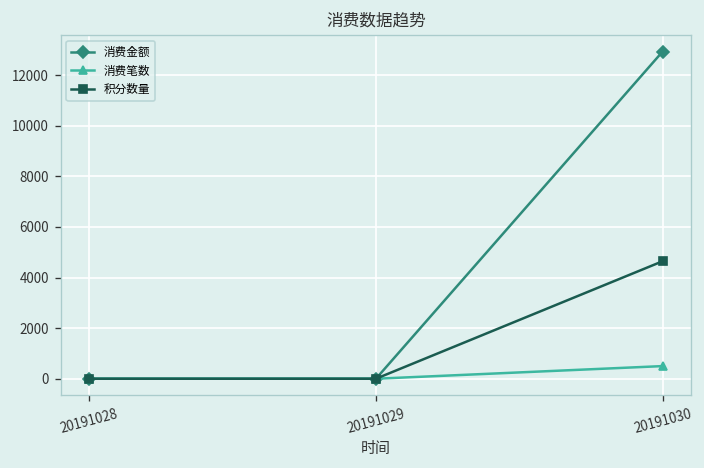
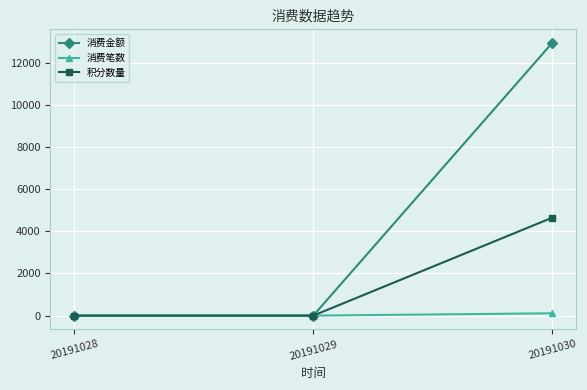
  {
    "消费金额": {
      "20191030": 12900
    },
    "消费笔数": {
-     "20191030": 500
+     "20191030": 100
    },
    "积分数量": {
      "20191030": 4600
    }
  }
